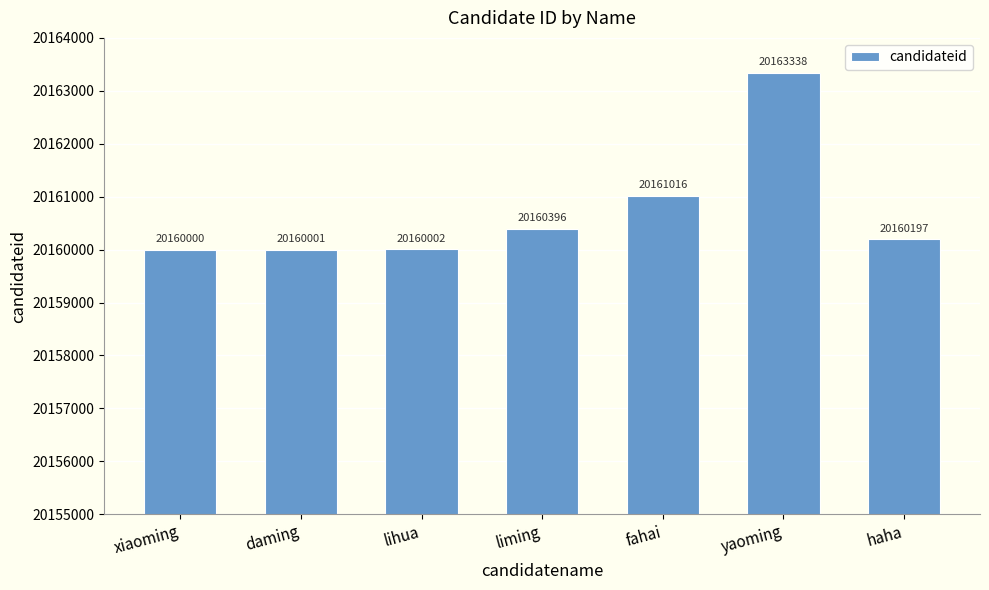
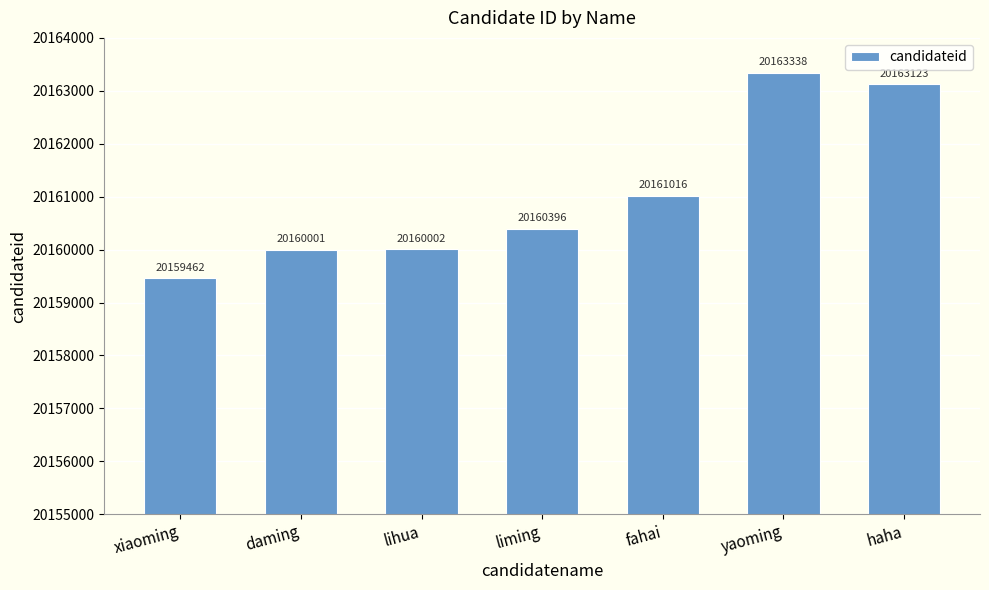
  {
-   "xiaoming": 20160000,
+   "xiaoming": 20159462,
    "daming": 20160001,
    "lihua": 20160002,
    "liming": 20160396,
    "fahai": 20161016,
    "yaoming": 20163338,
-   "haha": 20160200
+   "haha": 20163100
  }
